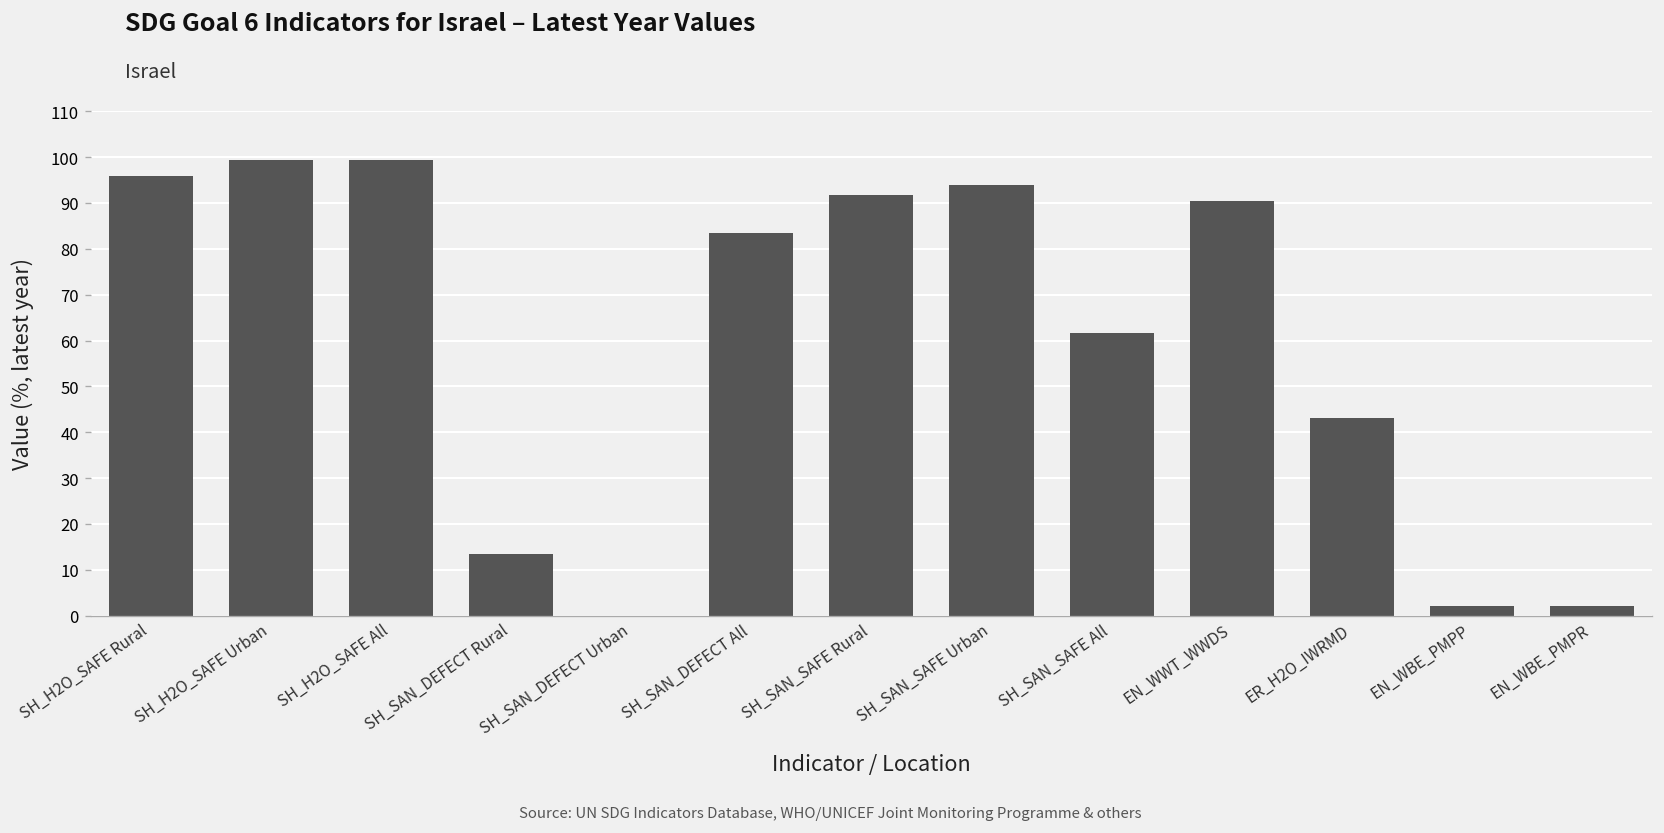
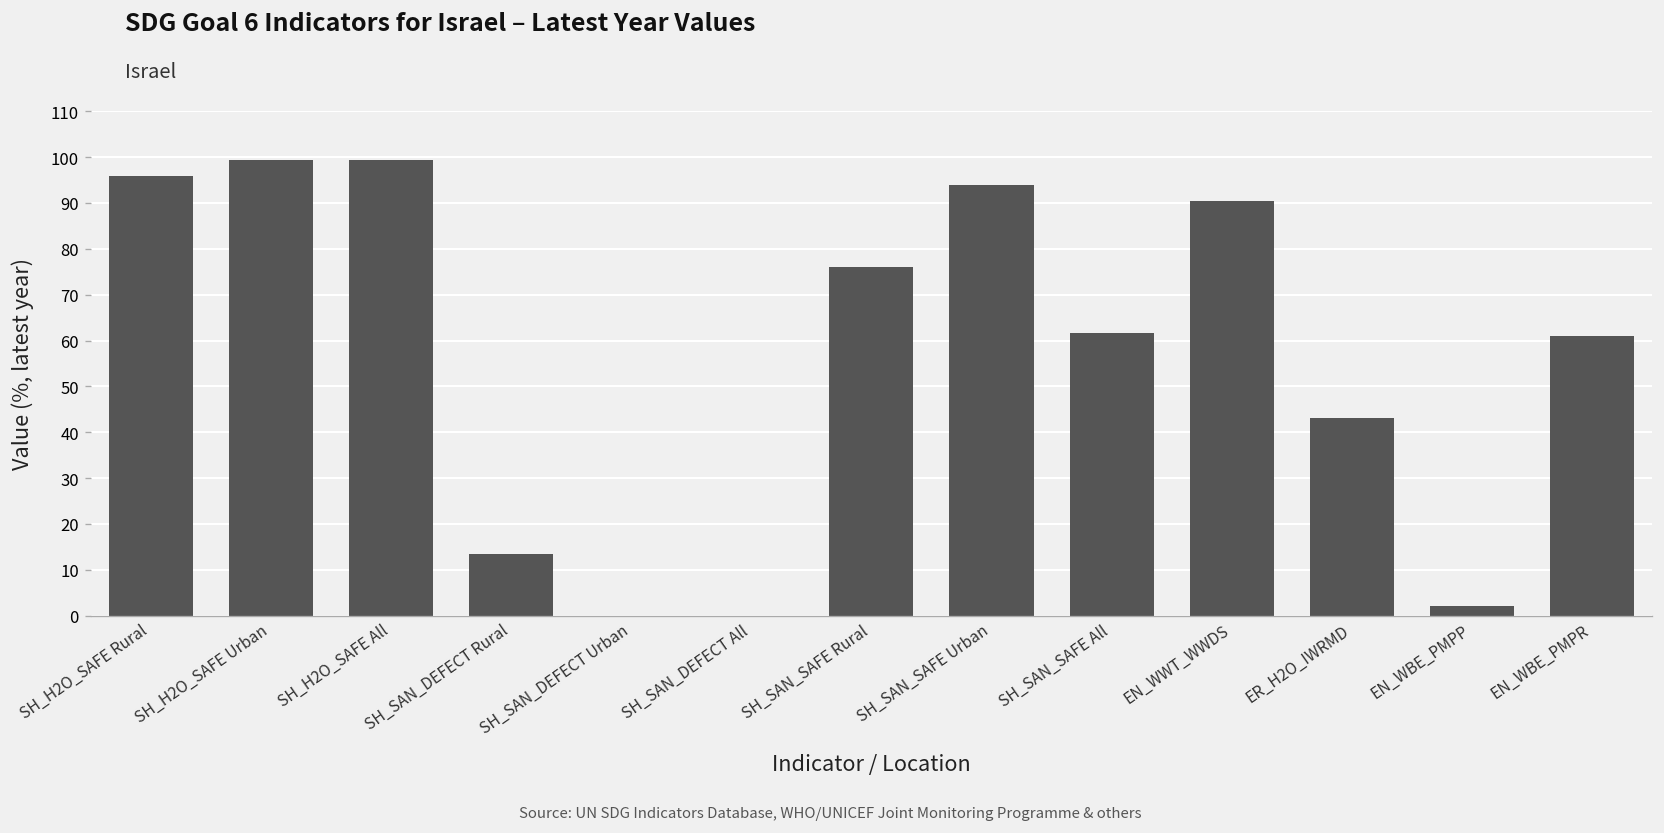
  {
    "SH_H2O_SAFE Rural": 96,
    "SH_H2O_SAFE Urban": 99,
    "SH_H2O_SAFE All": 99,
    "SH_SAN_DEFECT Rural": 14,
    "SH_SAN_DEFECT Urban": 0,
-   "SH_SAN_DEFECT All": 84,
-   "SH_SAN_SAFE Rural": 92,
+   "SH_SAN_DEFECT All": 0,
+   "SH_SAN_SAFE Rural": 76,
    "SH_SAN_SAFE Urban": 94,
    "SH_SAN_SAFE All": 62,
    "EN_WWT_WWDS": 91,
    "ER_H2O_IWRMD": 43,
    "EN_WBE_PMPP": 2,
-   "EN_WBE_PMPR": 2
+   "EN_WBE_PMPR": 61
  }
